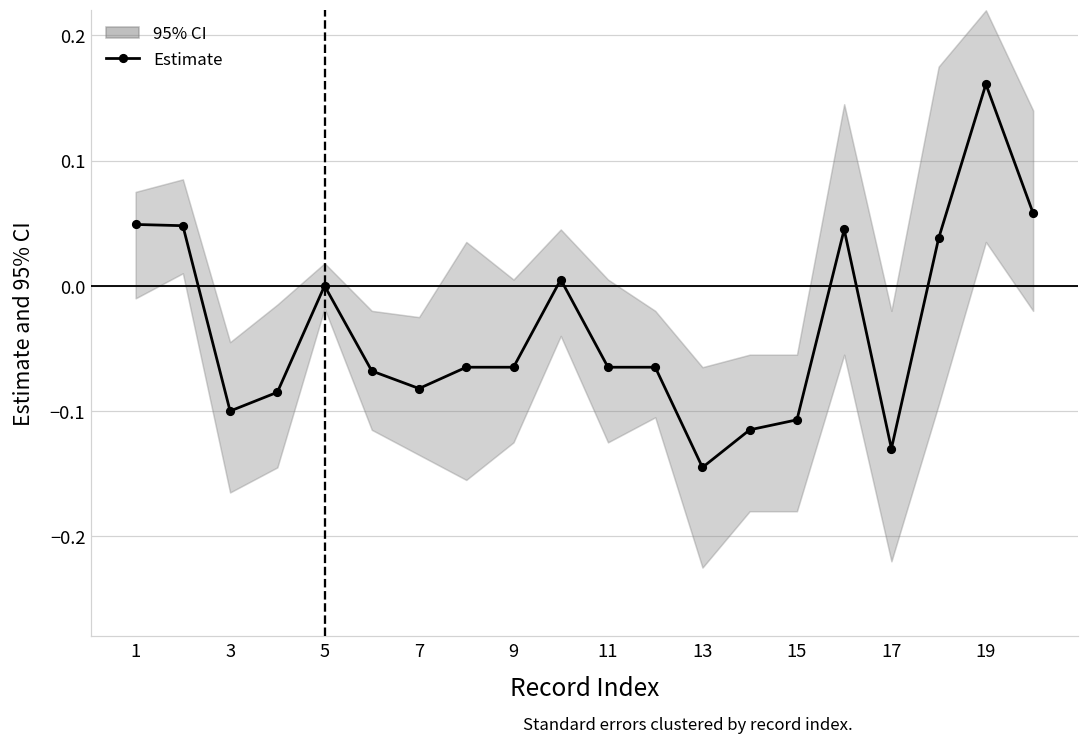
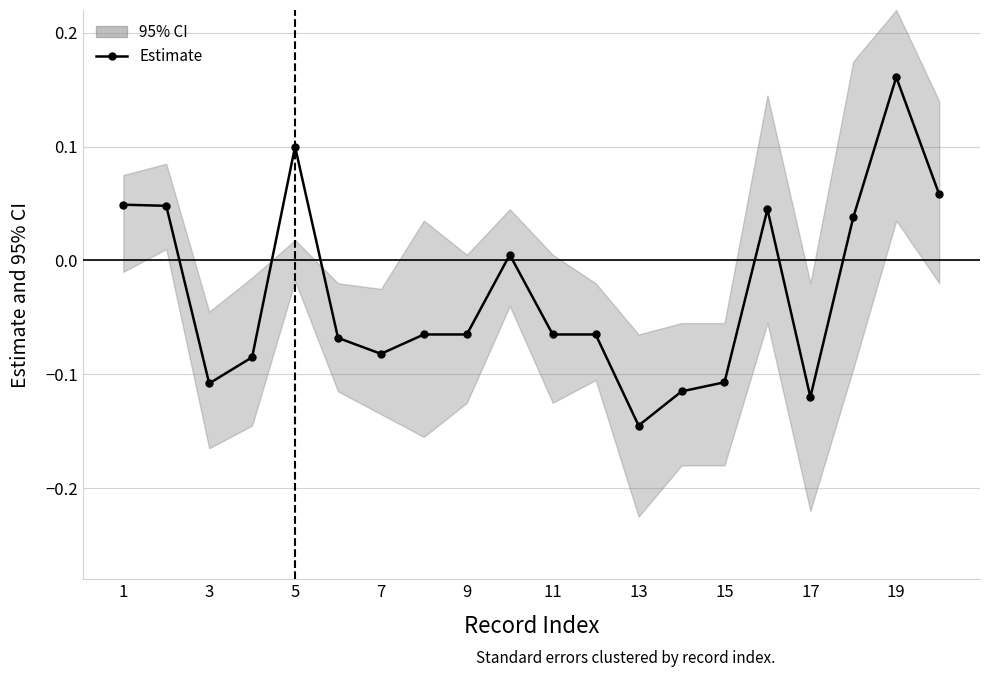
  {
    "Estimate": {
      "1": 0.049,
-     "3": -0.100,
-     "5": 0.0,
+     "3": -0.108,
+     "5": 0.1,
      "7": -0.082,
      "9": -0.065,
      "11": -0.065,
      "13": -0.145,
      "15": -0.107,
-     "17": -0.13,
+     "17": -0.12,
      "19": 0.161
    }
  }
